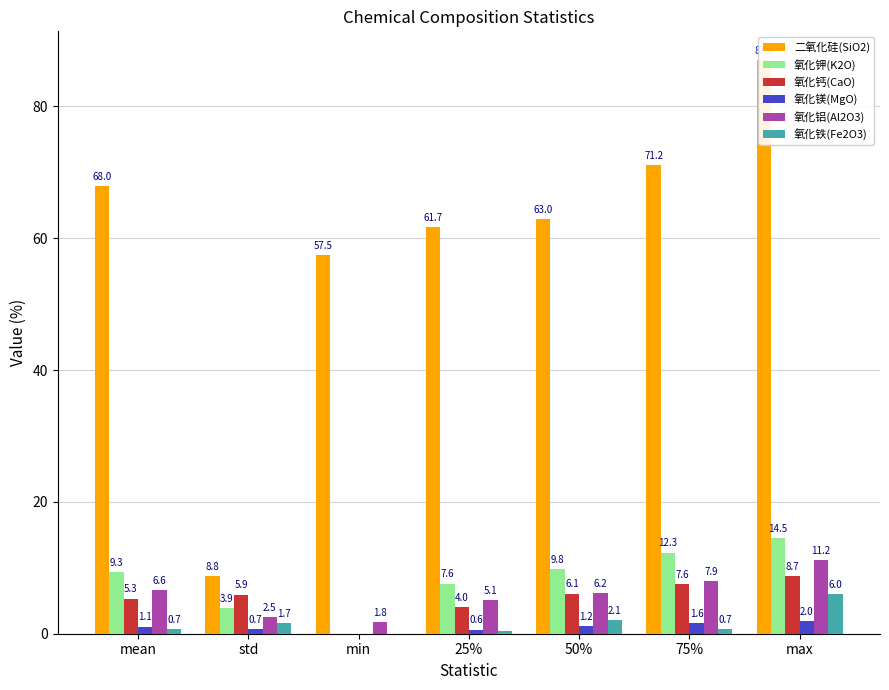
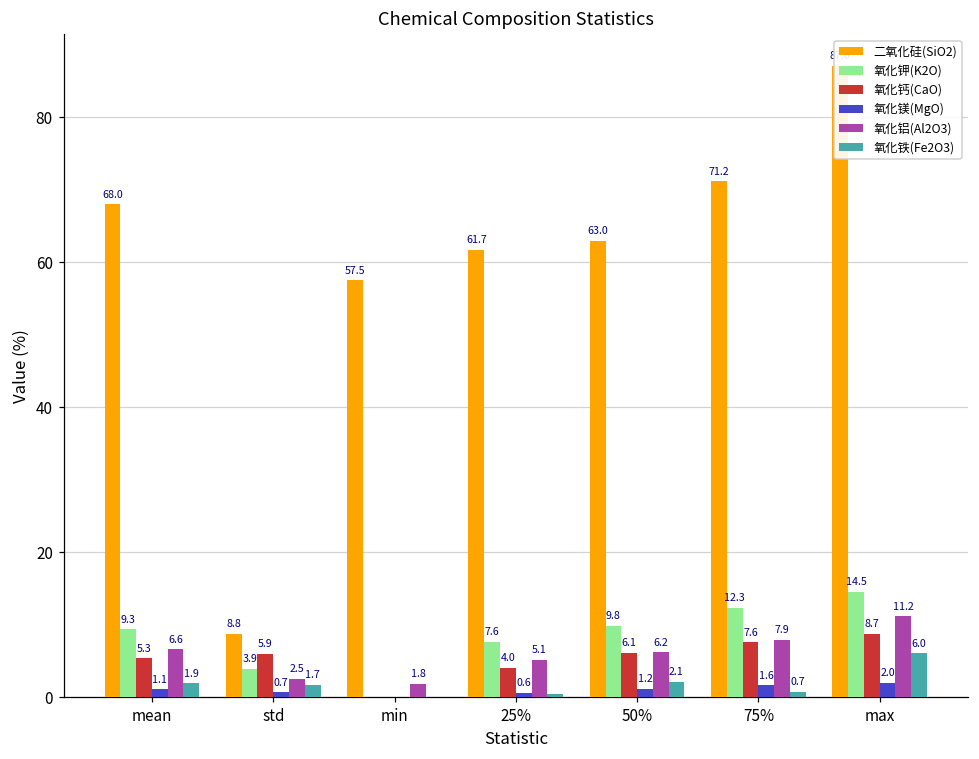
  {
    "二氧化硅(SiO2)": {
      "mean": 68.0,
      "std": 8.8,
      "min": 57.5,
      "25%": 61.7,
      "50%": 63.0,
      "75%": 71.2
    },
    "氧化钾(K2O)": {
      "mean": 9.3,
      "std": 3.9,
      "25%": 7.6,
      "50%": 9.8,
      "75%": 12.3,
      "max": 14.5
    },
    "氧化钙(CaO)": {
      "mean": 5.3,
      "std": 5.9,
      "25%": 4.0,
      "50%": 6.1,
      "75%": 7.6,
      "max": 8.7
    },
    "氧化镁(MgO)": {
      "mean": 1.1,
      "std": 0.7,
      "25%": 0.6,
      "50%": 1.2,
      "75%": 1.6,
      "max": 2.0
    },
    "氧化铝(Al2O3)": {
      "mean": 6.6,
      "std": 2.5,
      "min": 1.8,
      "25%": 5.1,
      "50%": 6.2,
      "75%": 7.9,
      "max": 11.2
    },
    "氧化铁(Fe2O3)": {
-     "mean": 0.7,
+     "mean": 1.9,
      "std": 1.7,
      "50%": 2.1,
      "75%": 0.7,
      "max": 6.0
    }
  }
